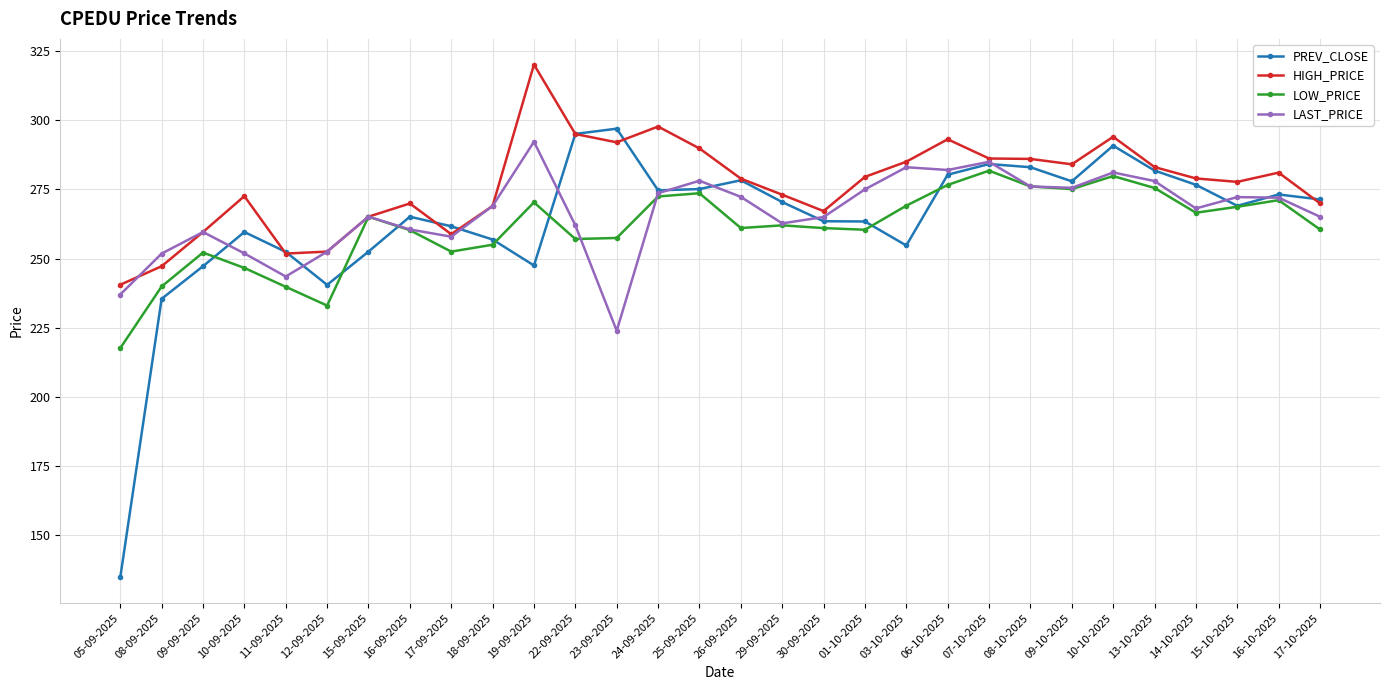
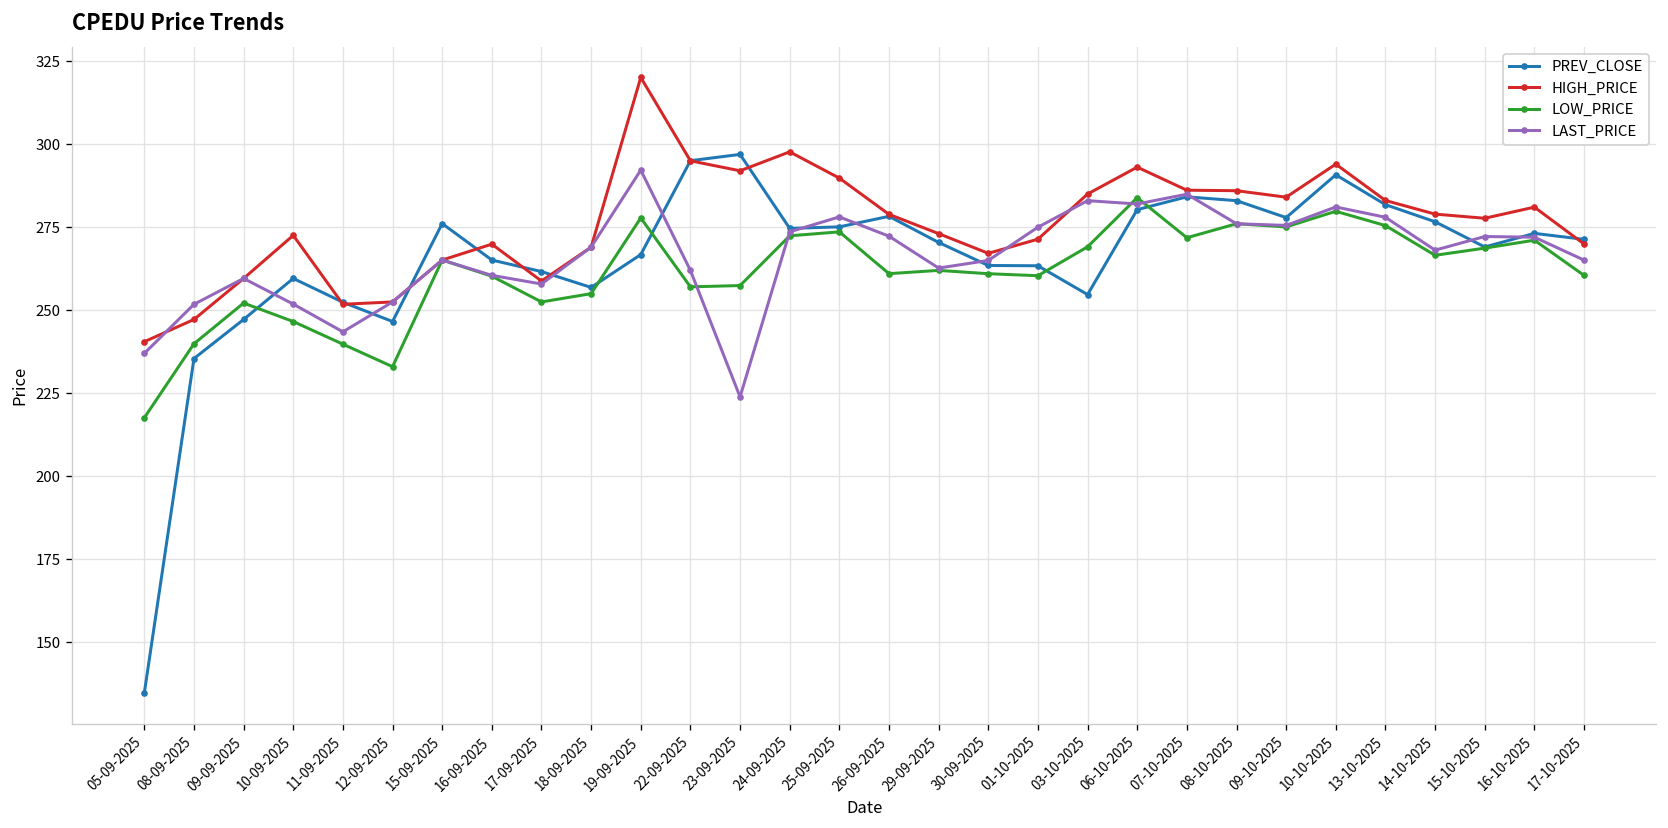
  {
    "PREV_CLOSE": {
      "05-09-2025": 135,
      "08-09-2025": 235,
      "09-09-2025": 247,
      "10-09-2025": 260,
-     "12-09-2025": 240,
-     "15-09-2025": 253,
+     "12-09-2025": 247,
+     "15-09-2025": 276,
      "16-09-2025": 265,
      "17-09-2025": 262,
      "18-09-2025": 257,
-     "19-09-2025": 247,
+     "19-09-2025": 267,
      "23-09-2025": 297,
      "24-09-2025": 275,
      "25-09-2025": 275,
      "29-09-2025": 270,
      "30-09-2025": 263,
      "01-10-2025": 263,
      "03-10-2025": 255,
      "06-10-2025": 280,
      "08-10-2025": 283,
      "09-10-2025": 278,
      "10-10-2025": 291,
      "13-10-2025": 282,
      "14-10-2025": 277,
      "16-10-2025": 273,
      "17-10-2025": 271
    },
    "HIGH_PRICE": {
      "05-09-2025": 241,
      "08-09-2025": 247,
      "10-09-2025": 273,
      "16-09-2025": 270,
      "19-09-2025": 320,
      "23-09-2025": 292,
      "24-09-2025": 298,
      "25-09-2025": 290,
      "29-09-2025": 273,
      "30-09-2025": 267,
-     "01-10-2025": 280,
+     "01-10-2025": 271,
      "03-10-2025": 285,
      "06-10-2025": 293,
      "07-10-2025": 286,
      "08-10-2025": 286,
      "09-10-2025": 284,
      "10-10-2025": 294,
      "13-10-2025": 283,
      "14-10-2025": 279,
      "15-10-2025": 278,
      "16-10-2025": 281,
      "17-10-2025": 270
    },
    "LOW_PRICE": {
      "05-09-2025": 218,
      "08-09-2025": 240,
      "09-09-2025": 252,
      "10-09-2025": 247,
      "11-09-2025": 240,
      "12-09-2025": 233,
      "17-09-2025": 253,
      "18-09-2025": 255,
-     "19-09-2025": 270,
+     "19-09-2025": 278,
      "22-09-2025": 257,
      "23-09-2025": 257,
      "24-09-2025": 272,
      "25-09-2025": 274,
      "26-09-2025": 261,
      "30-09-2025": 261,
      "01-10-2025": 260,
      "03-10-2025": 269,
-     "06-10-2025": 277,
-     "07-10-2025": 282,
+     "06-10-2025": 284,
+     "07-10-2025": 272,
      "10-10-2025": 280,
      "13-10-2025": 276,
      "14-10-2025": 267,
      "17-10-2025": 261
    },
    "LAST_PRICE": {
      "05-09-2025": 237,
      "08-09-2025": 252,
      "10-09-2025": 252,
      "11-09-2025": 244,
      "19-09-2025": 292,
      "22-09-2025": 262,
      "23-09-2025": 224,
      "24-09-2025": 274,
      "25-09-2025": 278,
      "26-09-2025": 272,
      "30-09-2025": 265,
      "01-10-2025": 275,
      "03-10-2025": 283,
      "06-10-2025": 282,
      "10-10-2025": 281,
      "13-10-2025": 278,
      "14-10-2025": 268,
      "15-10-2025": 272,
      "17-10-2025": 265
    }
  }
